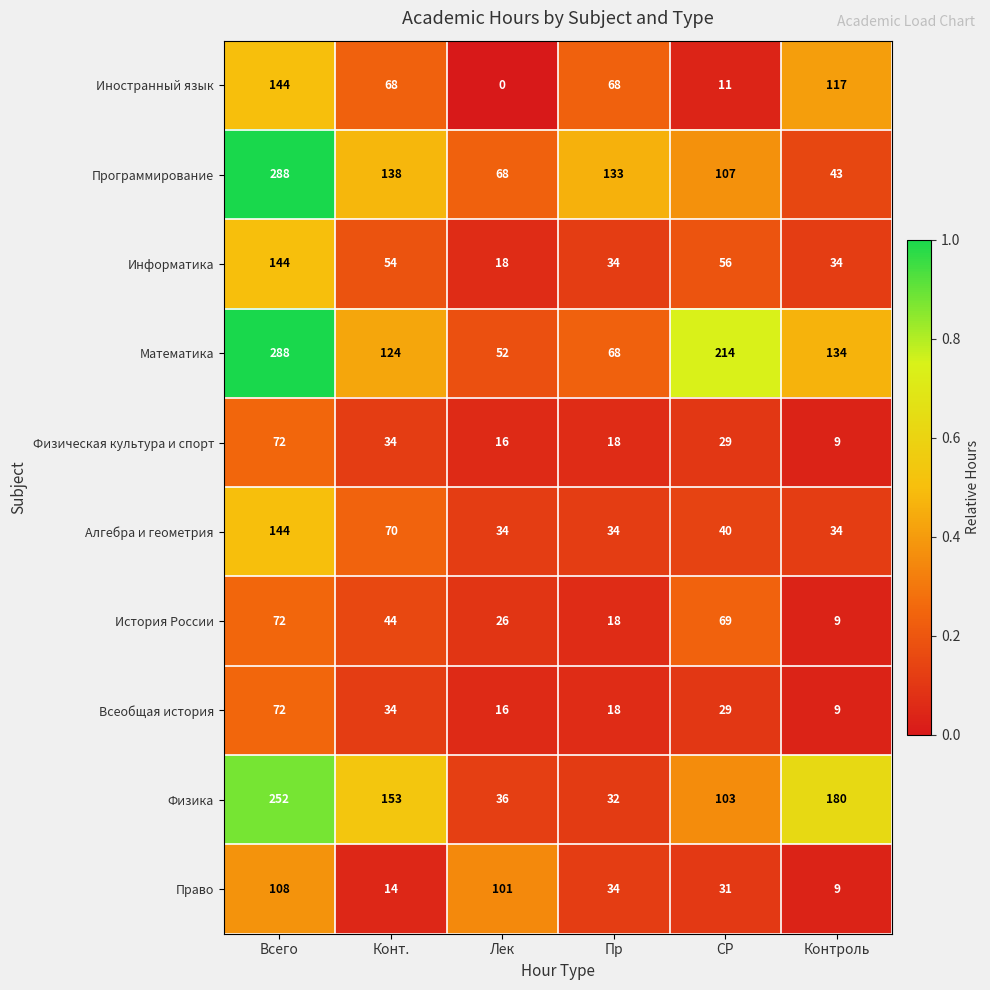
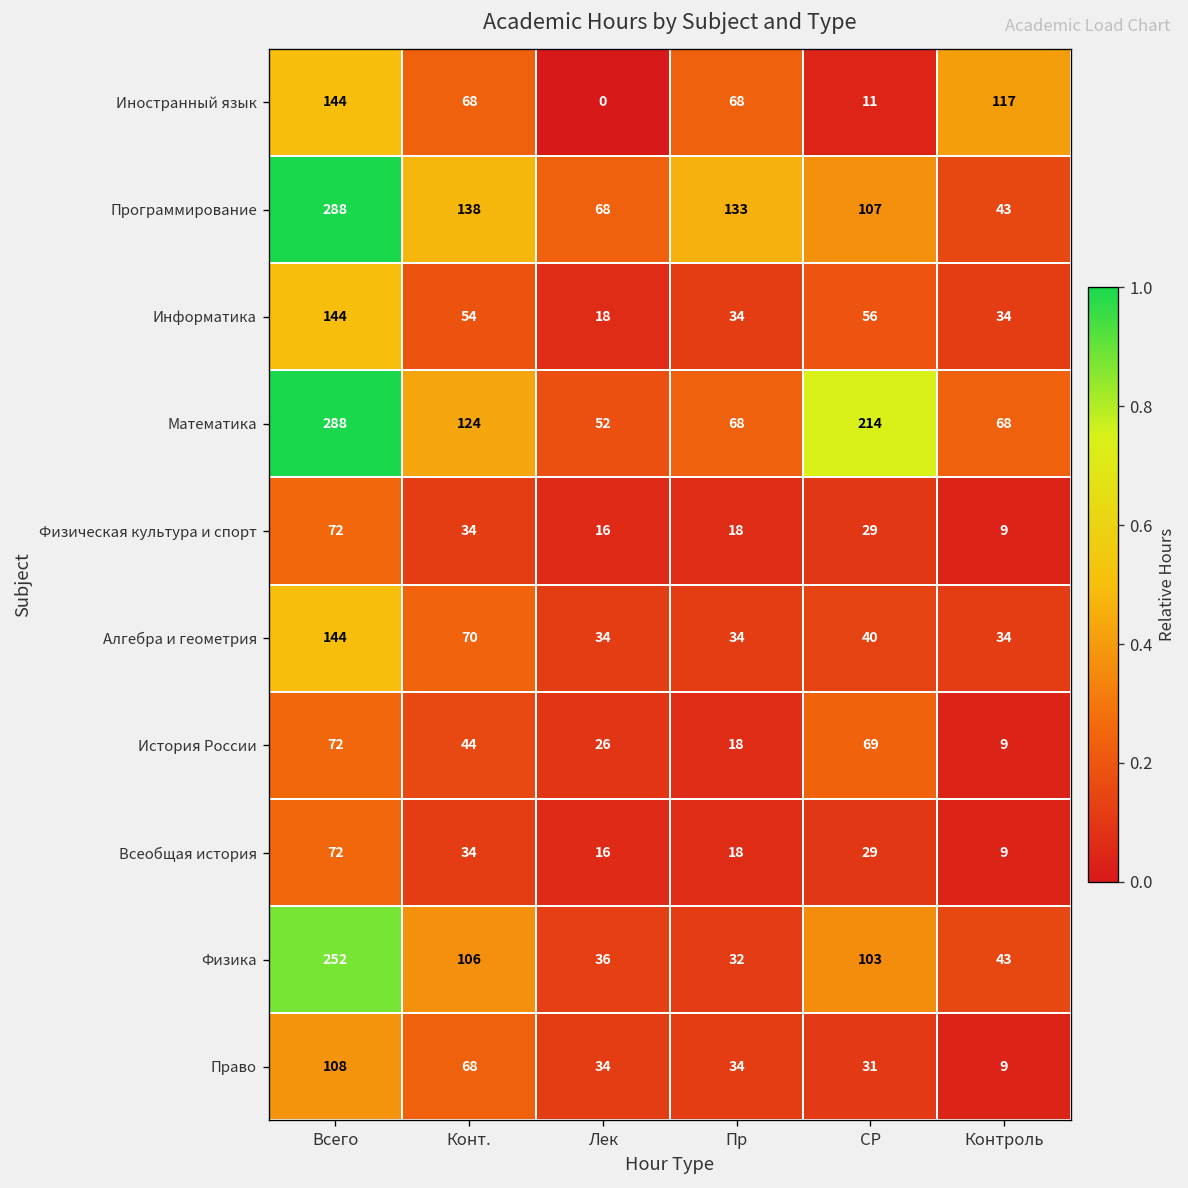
  {
    "Иностранный язык": {
      "Всего": 144,
      "Конт.": 68,
      "Лек": 0,
      "Пр": 68,
      "СР": 11,
      "Контроль": 117
    },
    "Программирование": {
      "Всего": 288,
      "Конт.": 138,
      "Лек": 68,
      "Пр": 133,
      "СР": 107,
      "Контроль": 43
    },
    "Информатика": {
      "Всего": 144,
      "Конт.": 54,
      "Лек": 18,
      "Пр": 34,
      "СР": 56,
      "Контроль": 34
    },
    "Математика": {
      "Всего": 288,
      "Конт.": 124,
      "Лек": 52,
      "Пр": 68,
      "СР": 214,
-     "Контроль": 134
+     "Контроль": 68
    },
    "Физическая культура и спорт": {
      "Всего": 72,
      "Конт.": 34,
      "Лек": 16,
      "Пр": 18,
      "СР": 29,
      "Контроль": 9
    },
    "Алгебра и геометрия": {
      "Всего": 144,
      "Конт.": 70,
      "Лек": 34,
      "Пр": 34,
      "СР": 40,
      "Контроль": 34
    },
    "История России": {
      "Всего": 72,
      "Конт.": 44,
      "Лек": 26,
      "Пр": 18,
      "СР": 69,
      "Контроль": 9
    },
    "Всеобщая история": {
      "Всего": 72,
      "Конт.": 34,
      "Лек": 16,
      "Пр": 18,
      "СР": 29,
      "Контроль": 9
    },
    "Физика": {
      "Всего": 252,
-     "Конт.": 153,
+     "Конт.": 106,
      "Лек": 36,
      "Пр": 32,
      "СР": 103,
-     "Контроль": 180
+     "Контроль": 43
    },
    "Право": {
      "Всего": 108,
-     "Конт.": 14,
-     "Лек": 101,
+     "Конт.": 68,
+     "Лек": 34,
      "Пр": 34,
      "СР": 31,
      "Контроль": 9
    }
  }
